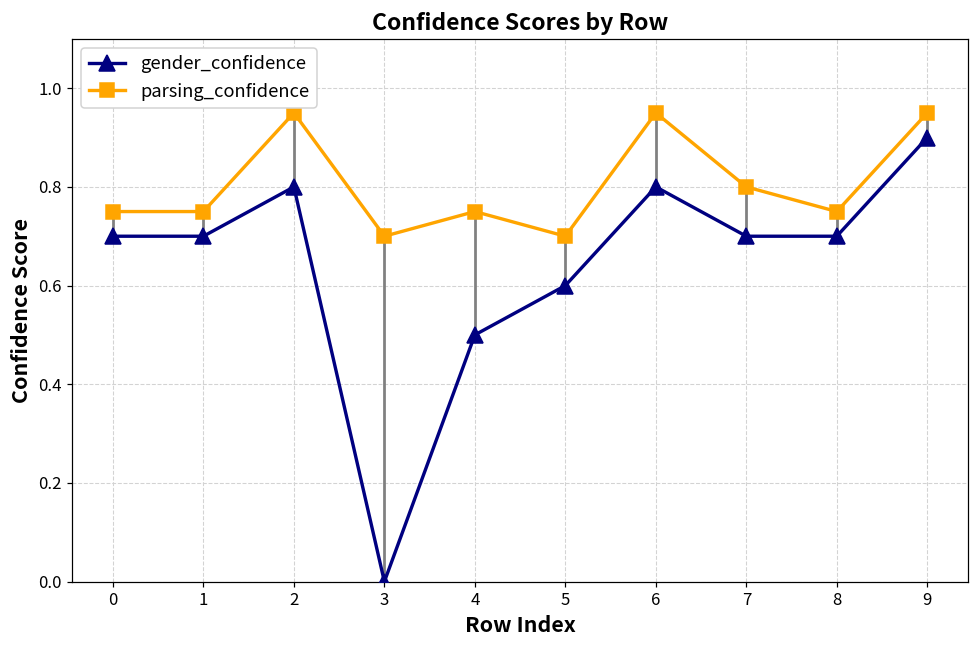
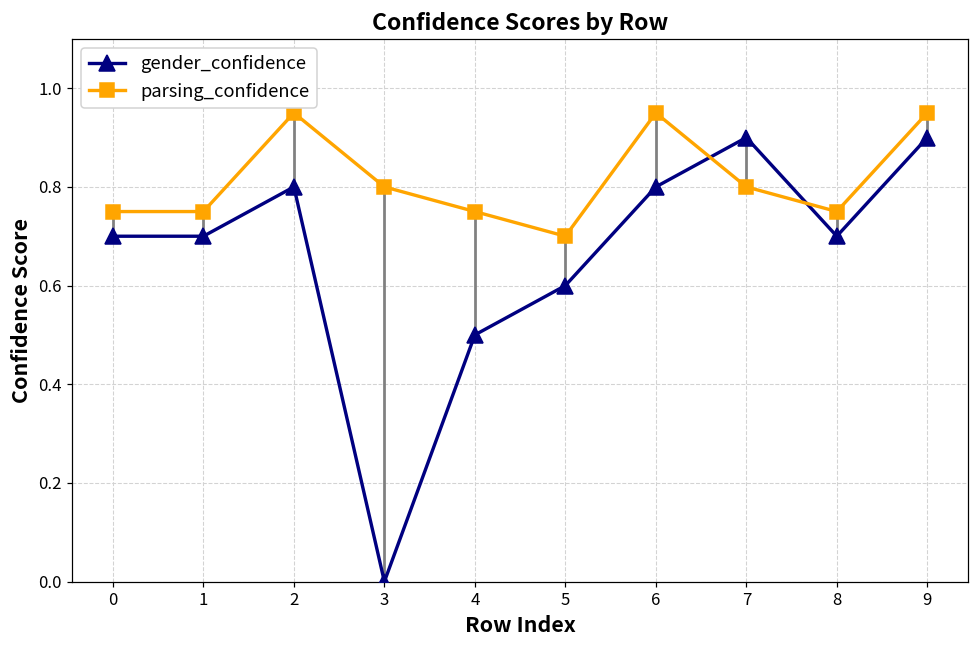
  {
    "gender_confidence": {
-     "7": 0.7
+     "7": 0.9
    },
    "parsing_confidence": {
-     "3": 0.7
+     "3": 0.8
    }
  }
